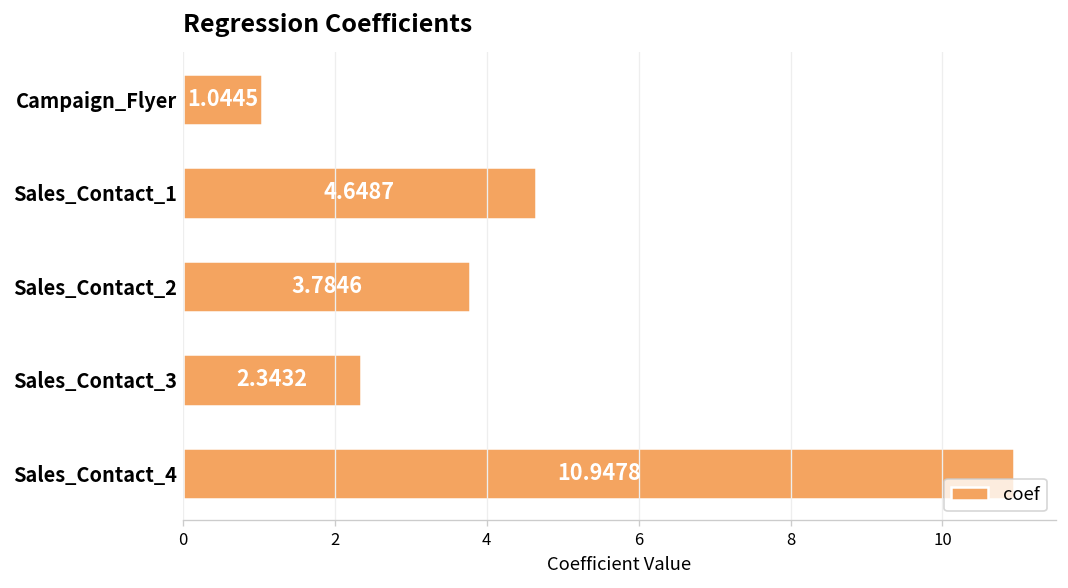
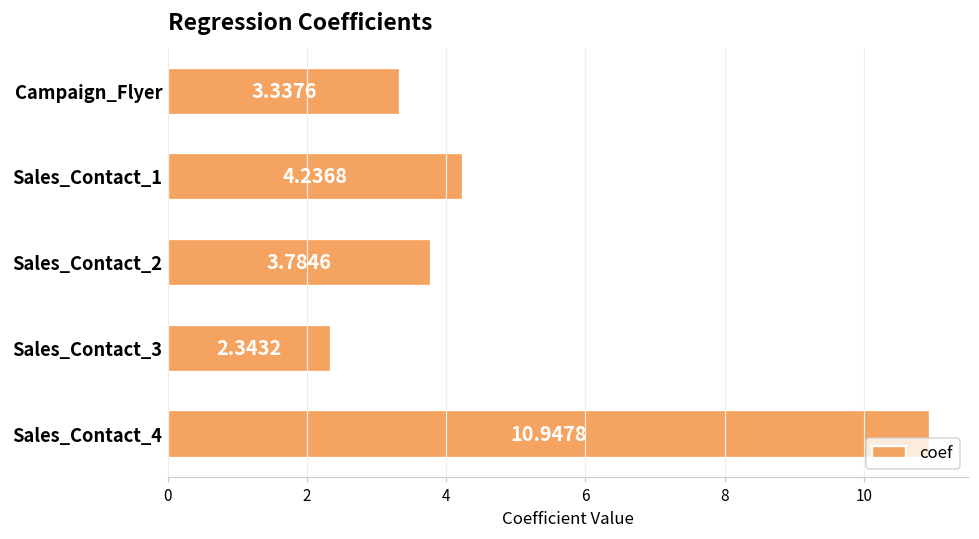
  {
-   "Campaign_Flyer": 1.0445,
-   "Sales_Contact_1": 4.6487,
+   "Campaign_Flyer": 3.3376,
+   "Sales_Contact_1": 4.2368,
    "Sales_Contact_2": 3.7846,
    "Sales_Contact_3": 2.3432,
    "Sales_Contact_4": 10.9478
  }
